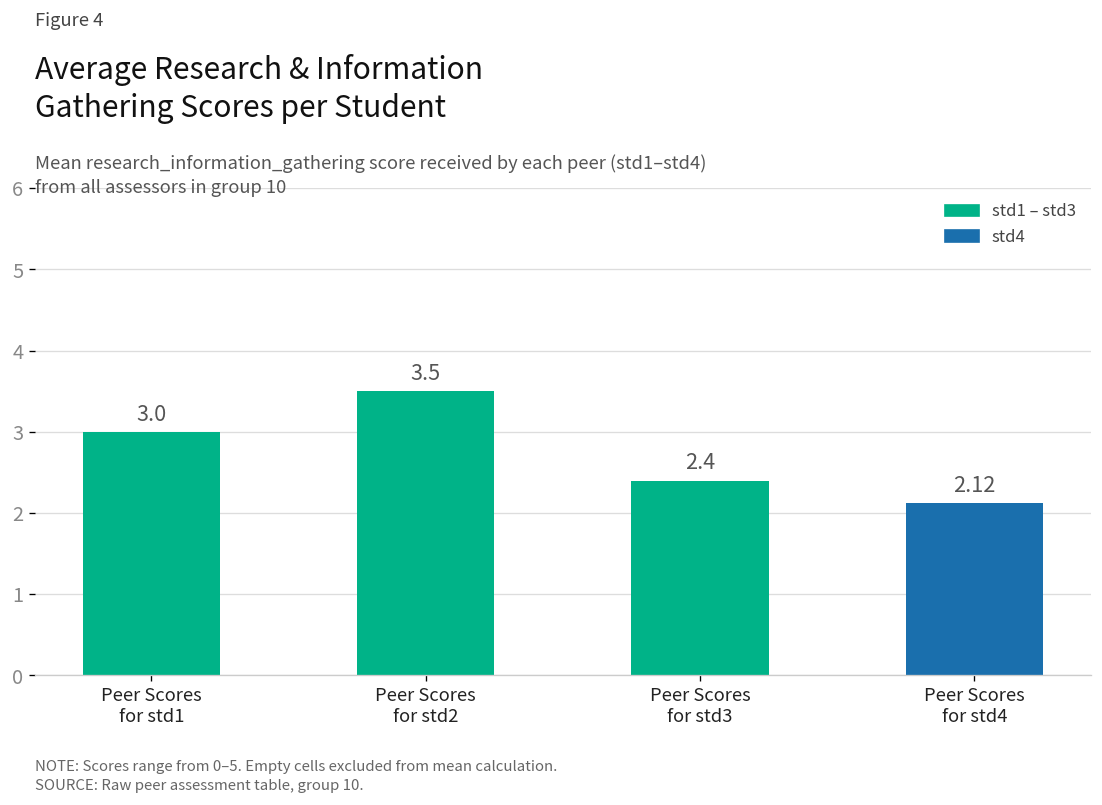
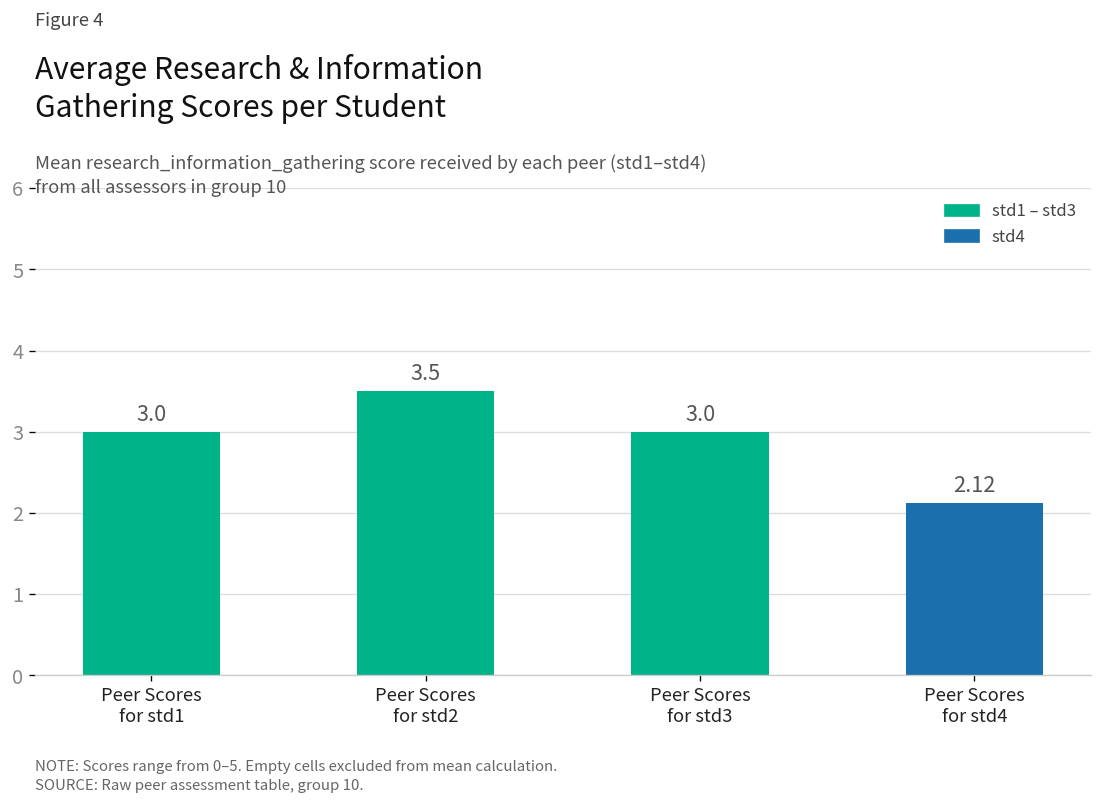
  {
    "Peer Scores for std1": 3.0,
    "Peer Scores for std2": 3.5,
-   "Peer Scores for std3": 2.4,
+   "Peer Scores for std3": 3.0,
    "Peer Scores for std4": 2.12
  }
